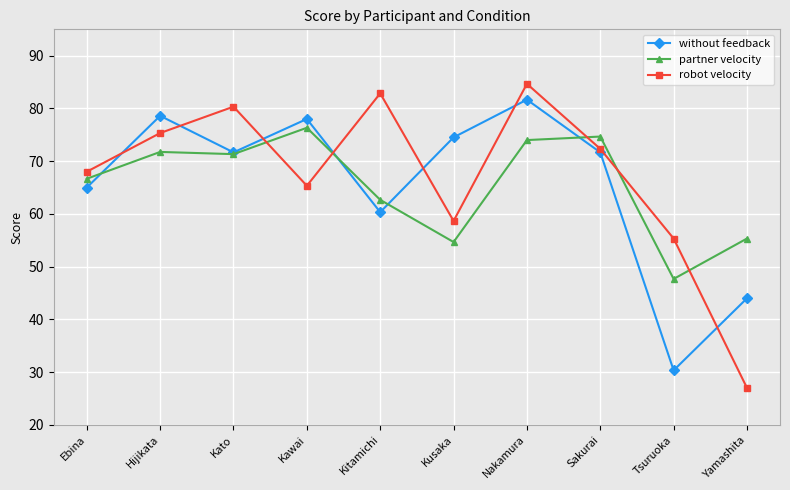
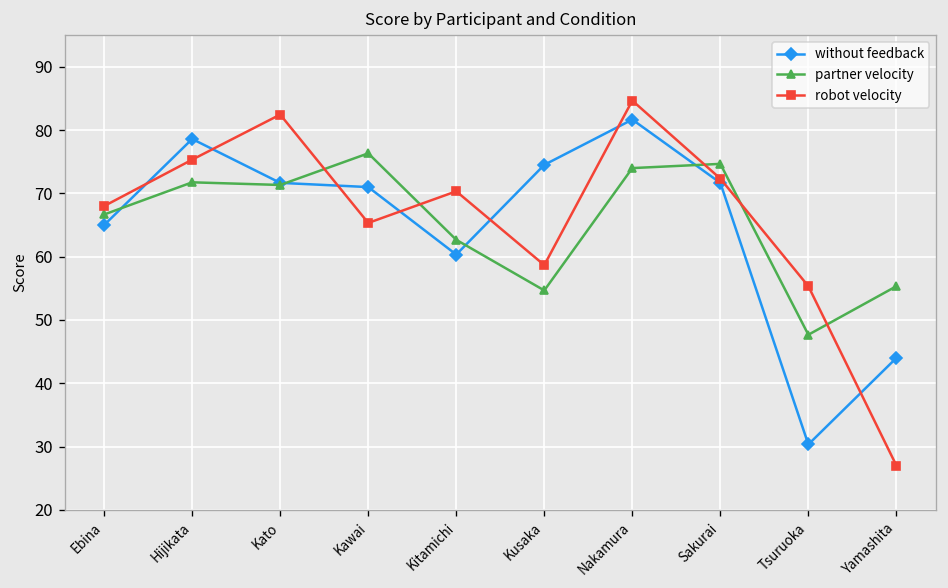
  {
    "without feedback": {
      "Ebina": 65,
      "Hijikata": 79,
-     "Kawai": 78,
+     "Kawai": 71,
      "Kitamichi": 60,
      "Kusaka": 75,
      "Nakamura": 82,
      "Sakurai": 72,
      "Tsuruoka": 30,
      "Yamashita": 44
    },
    "partner velocity": {
      "Ebina": 67,
      "Hijikata": 72,
      "Kawai": 76,
      "Kitamichi": 63,
      "Kusaka": 55,
      "Nakamura": 74,
      "Sakurai": 75,
      "Tsuruoka": 48,
      "Yamashita": 55
    },
    "robot velocity": {
      "Ebina": 68,
      "Hijikata": 75,
-     "Kato": 80,
+     "Kato": 82,
      "Kawai": 65,
-     "Kitamichi": 83,
+     "Kitamichi": 70,
      "Kusaka": 59,
      "Nakamura": 85,
      "Sakurai": 72,
      "Tsuruoka": 55,
      "Yamashita": 27
    }
  }
